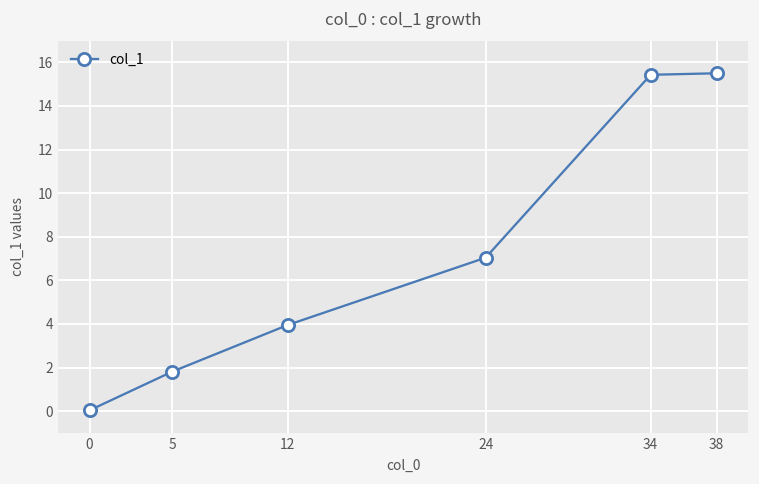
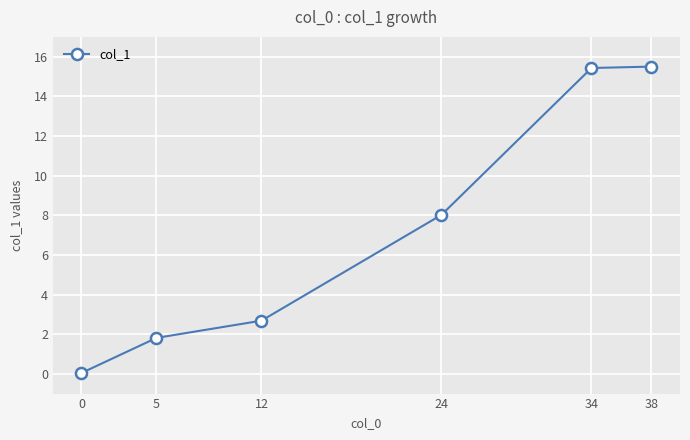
  {
    "0": 0.0,
    "5": 1.8,
-   "12": 4.0,
-   "24": 7.0,
+   "12": 2.7,
+   "24": 8.0,
    "34": 15.4,
    "38": 15.5
  }
